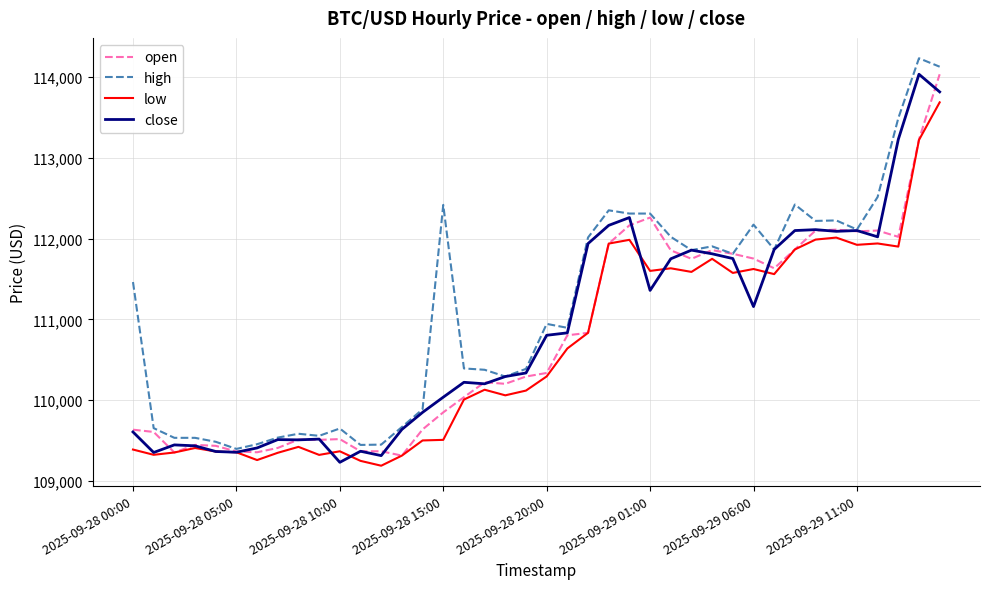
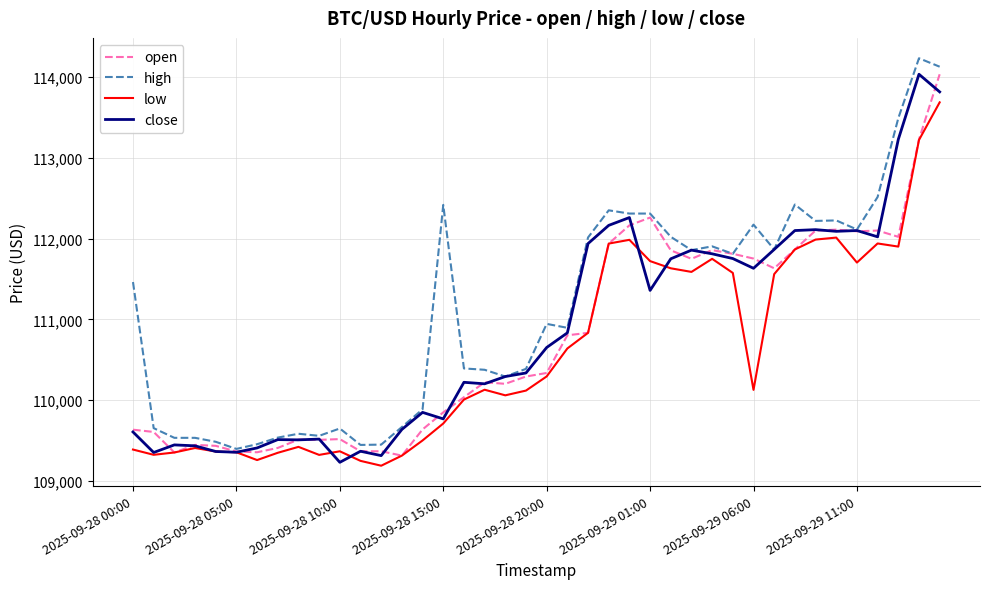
  {
    "open": {
      "2025-09-28 10:00": "109,500",
      "2025-09-28 15:00": "109,900",
      "2025-09-28 20:00": "110,300",
      "2025-09-29 01:00": "112,300",
      "2025-09-29 06:00": "111,800"
    },
    "high": {
      "2025-09-28 00:00": "111,500",
      "2025-09-28 05:00": "109,400",
      "2025-09-28 10:00": "109,700",
      "2025-09-28 15:00": "112,400",
      "2025-09-28 20:00": "110,900",
      "2025-09-29 01:00": "112,300",
      "2025-09-29 06:00": "112,200"
    },
    "low": {
      "2025-09-28 00:00": "109,400",
      "2025-09-28 10:00": "109,400",
-     "2025-09-28 15:00": "109,500",
+     "2025-09-28 15:00": "109,700",
      "2025-09-28 20:00": "110,300",
-     "2025-09-29 01:00": "111,600",
-     "2025-09-29 06:00": "111,600",
-     "2025-09-29 11:00": "111,900"
+     "2025-09-29 01:00": "111,700",
+     "2025-09-29 06:00": "110,100",
+     "2025-09-29 11:00": "111,700"
    },
    "close": {
      "2025-09-28 10:00": "109,200",
-     "2025-09-28 15:00": "110,000",
-     "2025-09-28 20:00": "110,800",
+     "2025-09-28 15:00": "109,800",
+     "2025-09-28 20:00": "110,700",
      "2025-09-29 01:00": "111,400",
-     "2025-09-29 06:00": "111,200"
+     "2025-09-29 06:00": "111,600"
    }
  }
